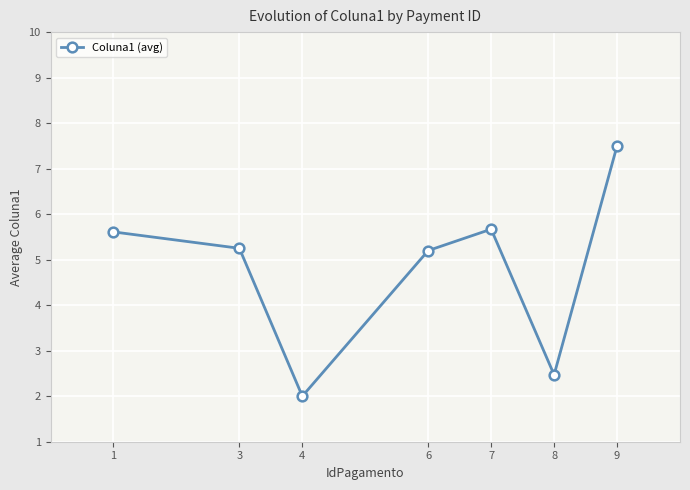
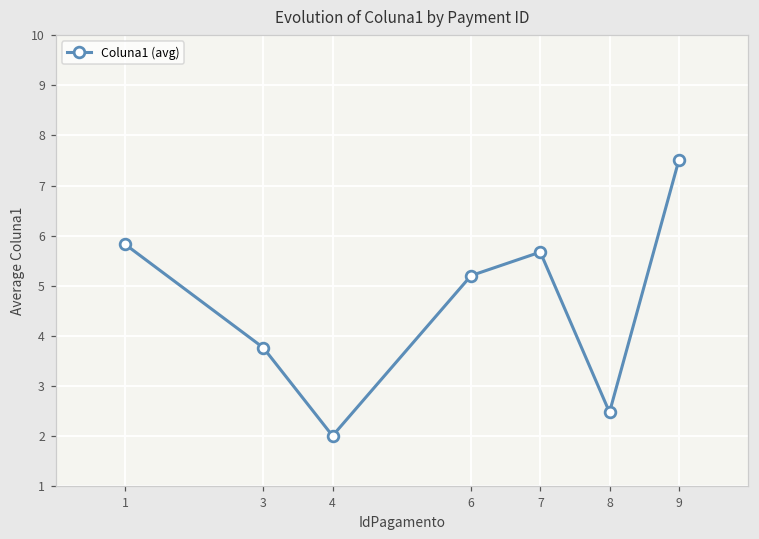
  {
-   "1": 5.6,
-   "3": 5.3,
+   "1": 5.8,
+   "3": 3.8,
    "4": 2.0,
    "6": 5.2,
    "7": 5.7,
    "8": 2.5,
    "9": 7.5
  }
